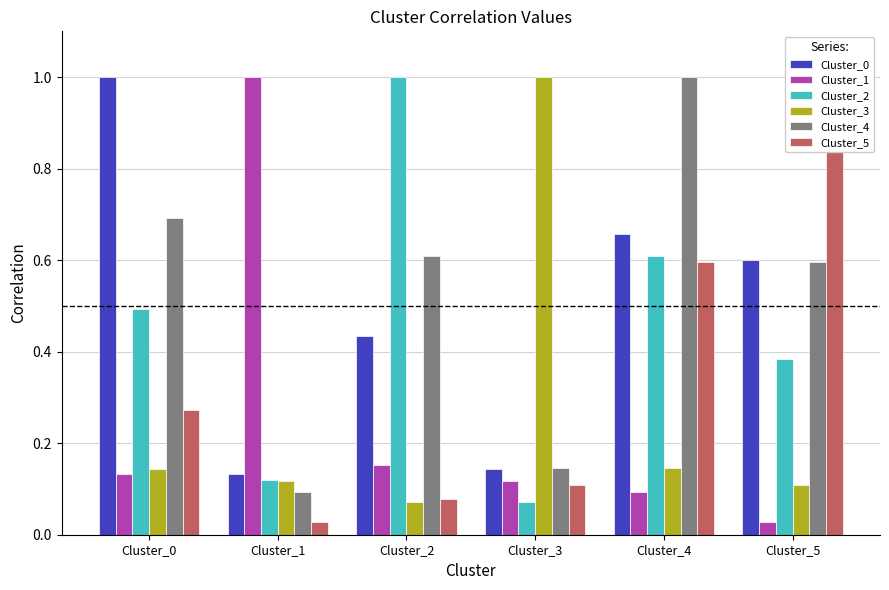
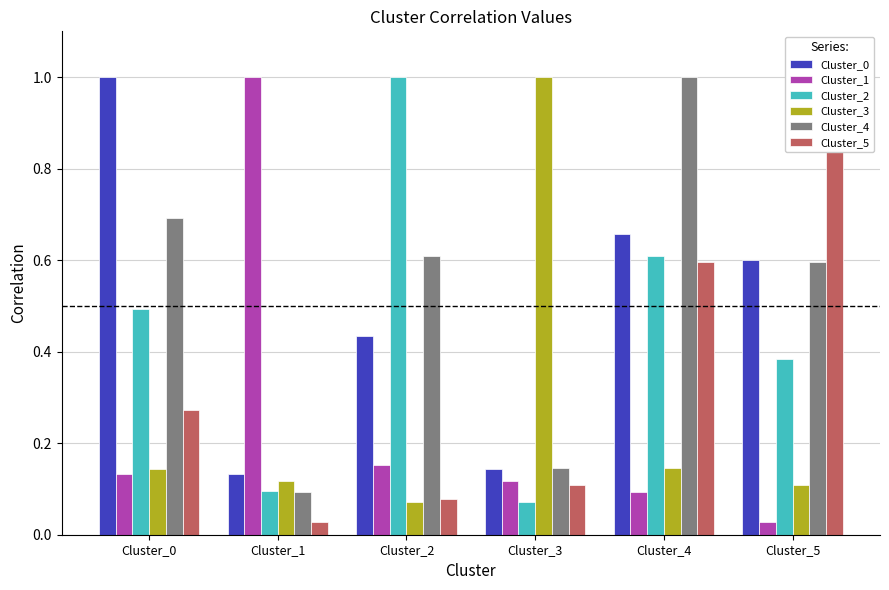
  {
    "Cluster_0": {
      "Cluster_0": 1.00,
      "Cluster_1": 0.13,
      "Cluster_2": 0.43,
      "Cluster_3": 0.14,
      "Cluster_4": 0.66,
      "Cluster_5": 0.60
    },
    "Cluster_1": {
      "Cluster_0": 0.13,
      "Cluster_1": 1.00,
      "Cluster_2": 0.15,
      "Cluster_3": 0.12,
      "Cluster_4": 0.09,
      "Cluster_5": 0.03
    },
    "Cluster_2": {
      "Cluster_0": 0.49,
-     "Cluster_1": 0.12,
+     "Cluster_1": 0.10,
      "Cluster_2": 1.00,
      "Cluster_3": 0.07,
      "Cluster_4": 0.61,
      "Cluster_5": 0.38
    },
    "Cluster_3": {
      "Cluster_0": 0.14,
      "Cluster_1": 0.12,
      "Cluster_2": 0.07,
      "Cluster_3": 1.00,
      "Cluster_4": 0.15,
      "Cluster_5": 0.11
    },
    "Cluster_4": {
      "Cluster_0": 0.69,
      "Cluster_1": 0.09,
      "Cluster_2": 0.61,
      "Cluster_3": 0.15,
      "Cluster_4": 1.00,
      "Cluster_5": 0.59
    },
    "Cluster_5": {
      "Cluster_0": 0.27,
      "Cluster_1": 0.03,
      "Cluster_2": 0.08,
      "Cluster_3": 0.11,
      "Cluster_4": 0.59
    }
  }
